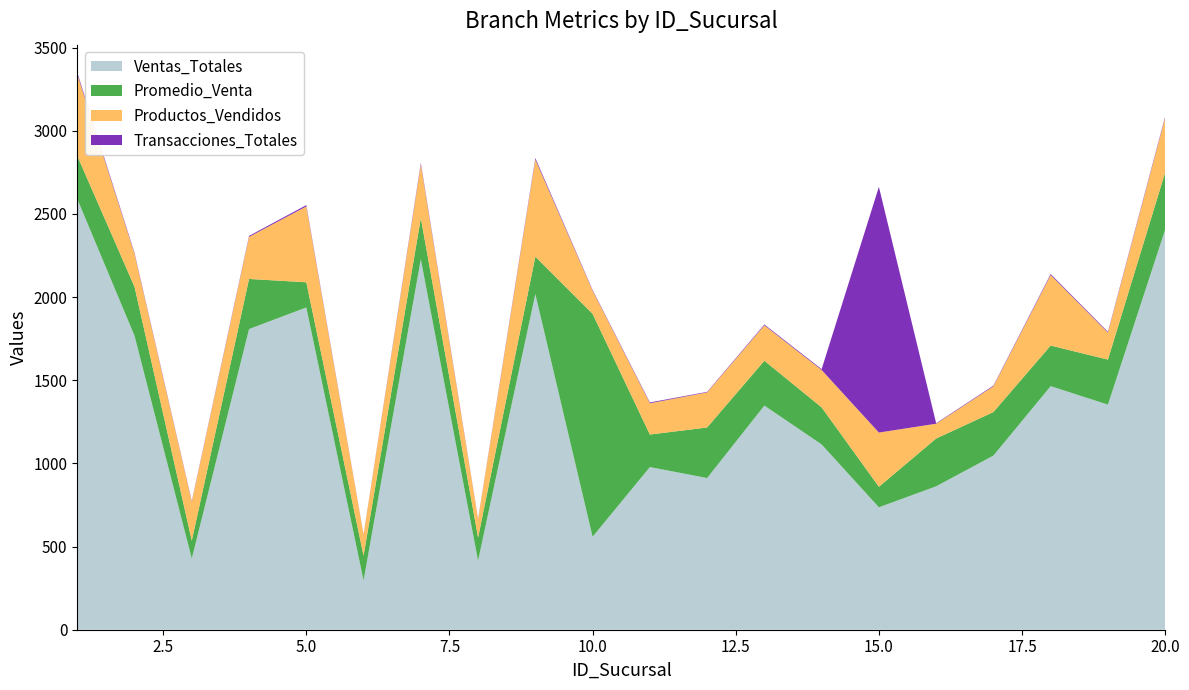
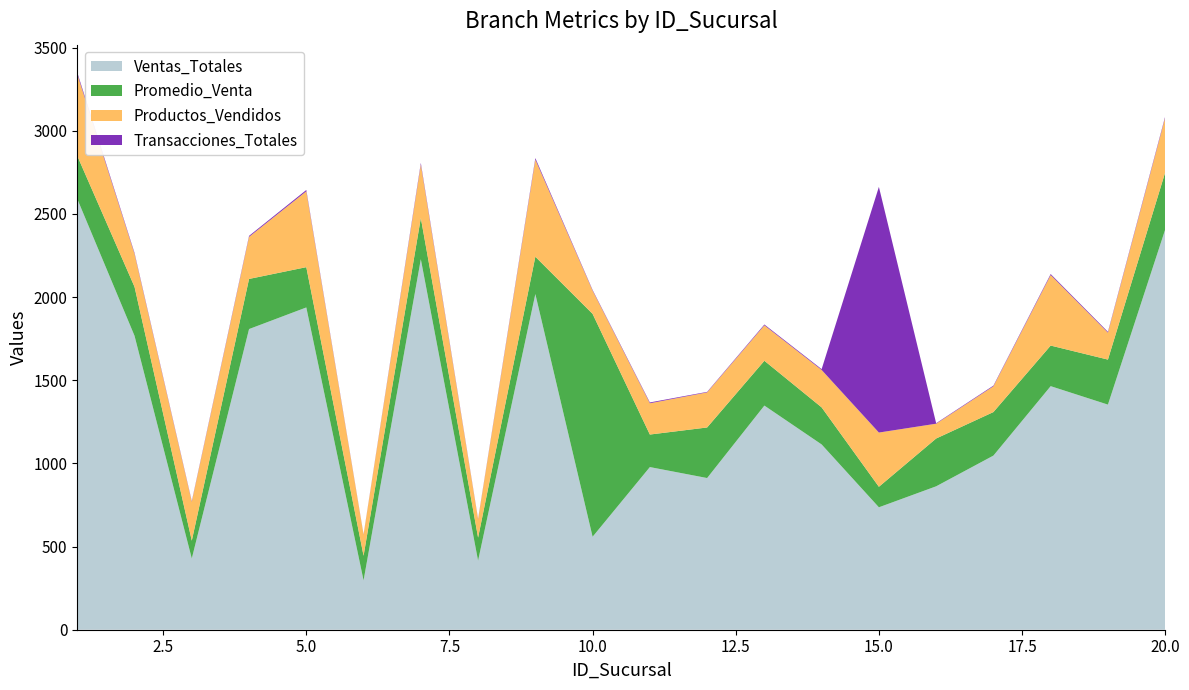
  {
    "Ventas_Totales": {
      "5.0": 1940,
      "10.0": 560,
      "15.0": 740,
      "20.0": 2410
    },
    "Promedio_Venta": {
-     "5.0": 150,
+     "5.0": 240,
      "10.0": 1340,
      "15.0": 120,
      "20.0": 340
    },
    "Productos_Vendidos": {
      "15.0": 330
    },
    "Transacciones_Totales": {
      "15.0": 1480
    }
  }
